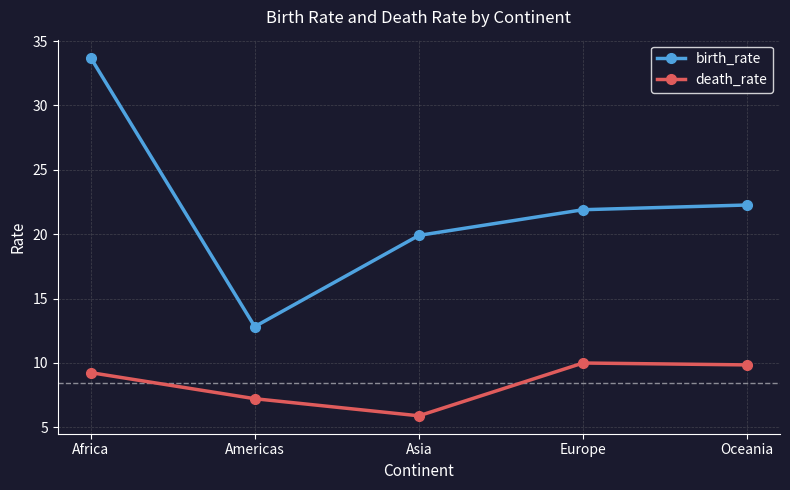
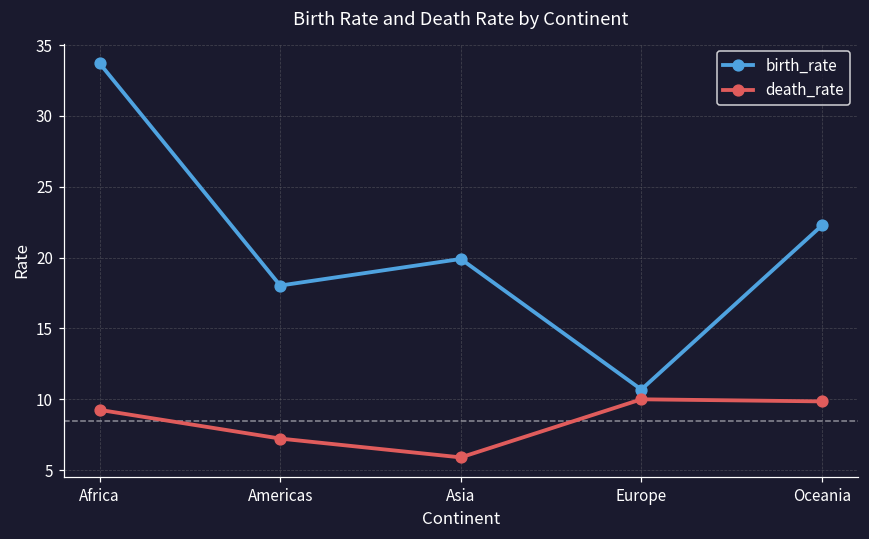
  {
    "birth_rate": {
      "Africa": 33.7,
-     "Americas": 12.8,
+     "Americas": 18.0,
      "Asia": 19.9,
-     "Europe": 21.9,
+     "Europe": 10.7,
      "Oceania": 22.3
    },
    "death_rate": {
      "Africa": 9.2,
      "Americas": 7.2,
      "Asia": 5.9,
      "Europe": 10.0,
      "Oceania": 9.8
    }
  }
